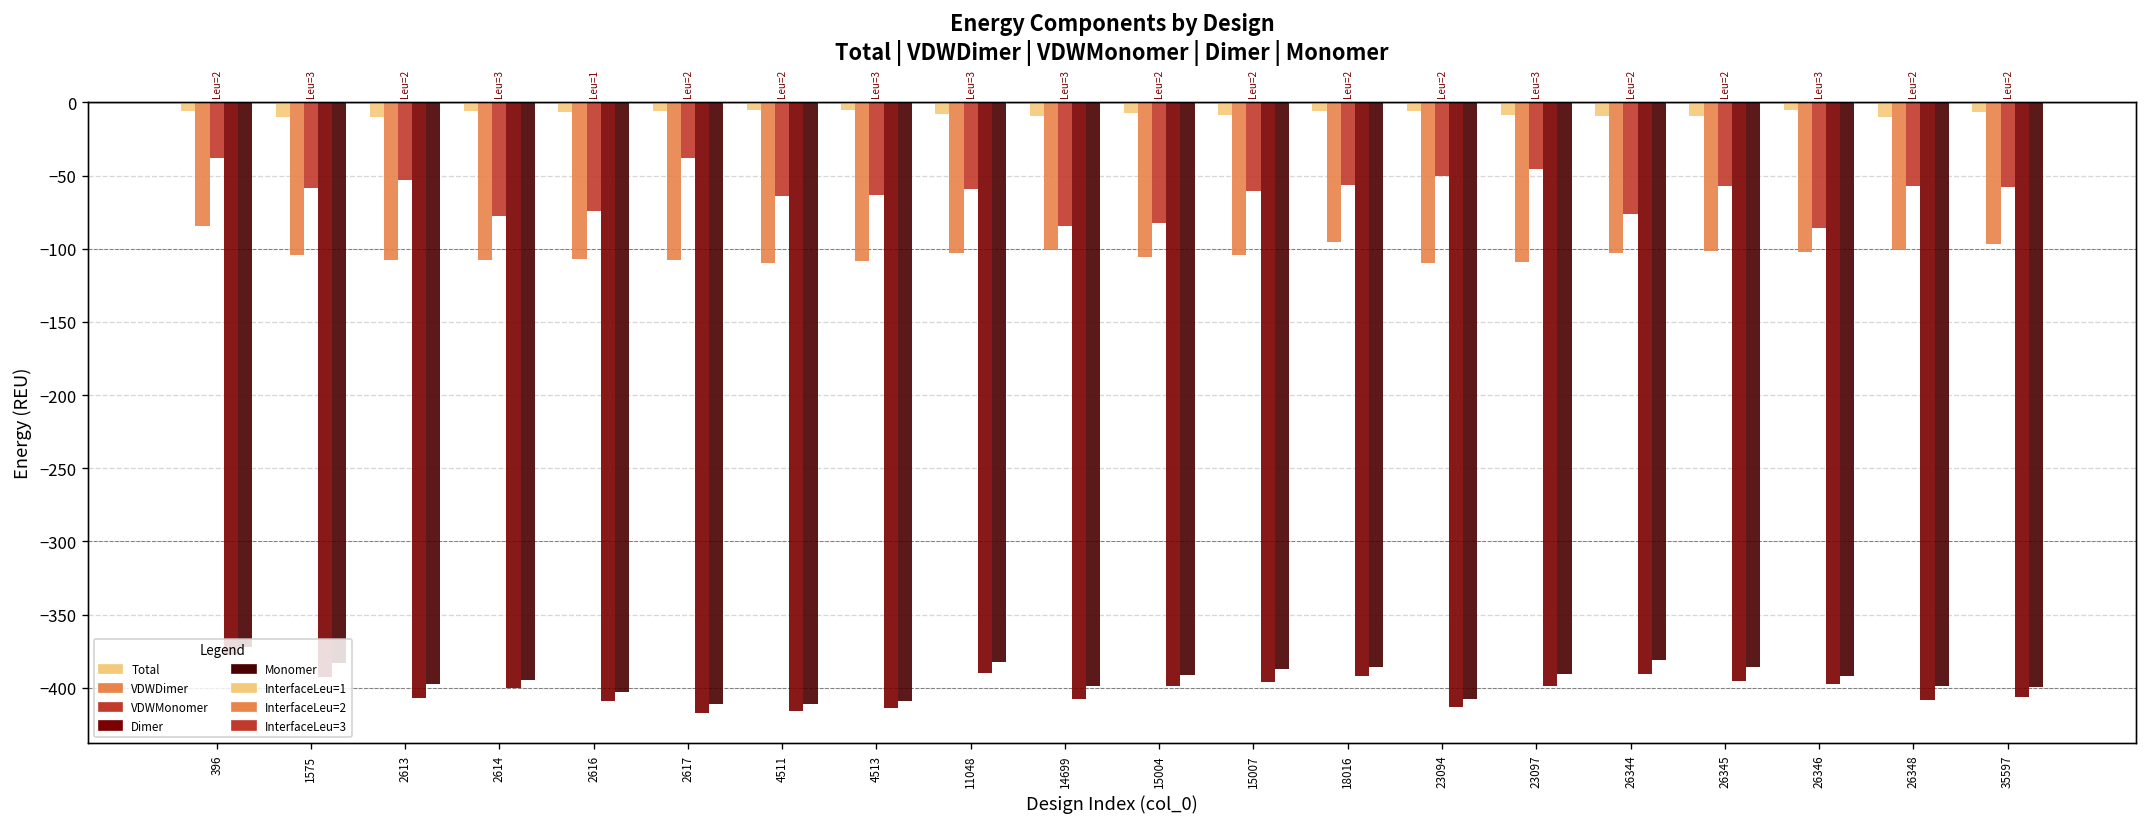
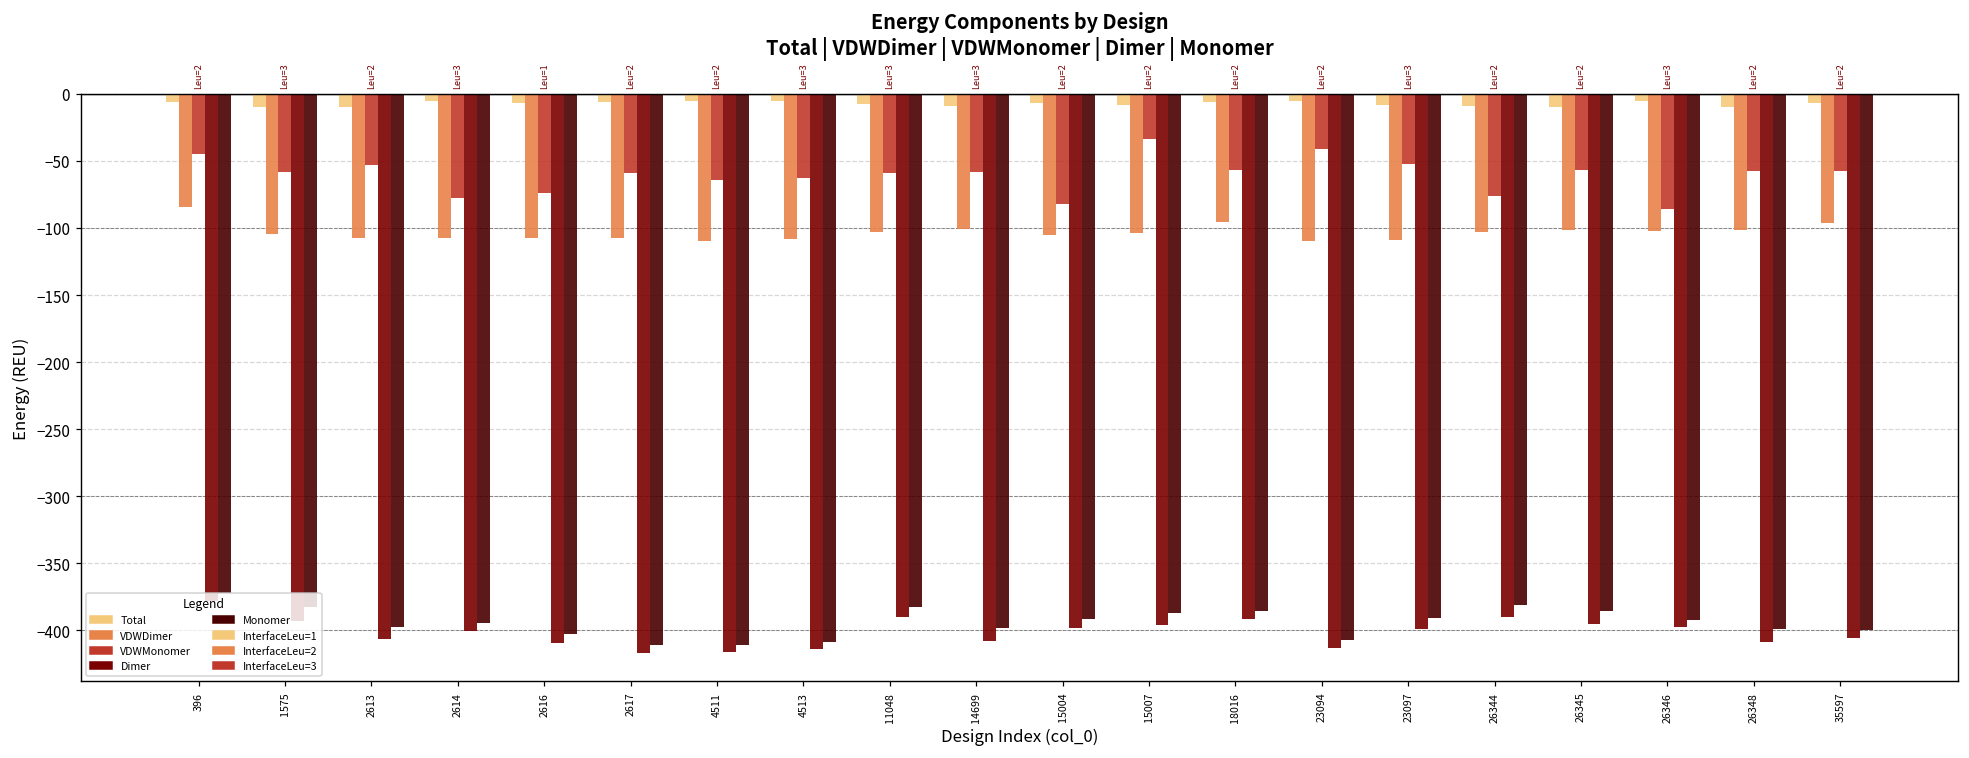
  {
    "VDWMonomer": {
-     "396": -38,
+     "396": -45,
      "1575": -59,
      "2613": -53,
      "2614": -77,
      "2616": -74,
-     "2617": -38,
+     "2617": -59,
      "4511": -64,
      "4513": -63,
      "11048": -59,
-     "14699": -85,
+     "14699": -58,
      "15004": -82,
-     "15007": -60,
+     "15007": -34,
      "18016": -57,
-     "23094": -50,
-     "23097": -45,
+     "23094": -41,
+     "23097": -52,
      "26344": -76,
      "26345": -57,
      "26346": -86,
      "26348": -57,
      "35597": -58
    }
  }
